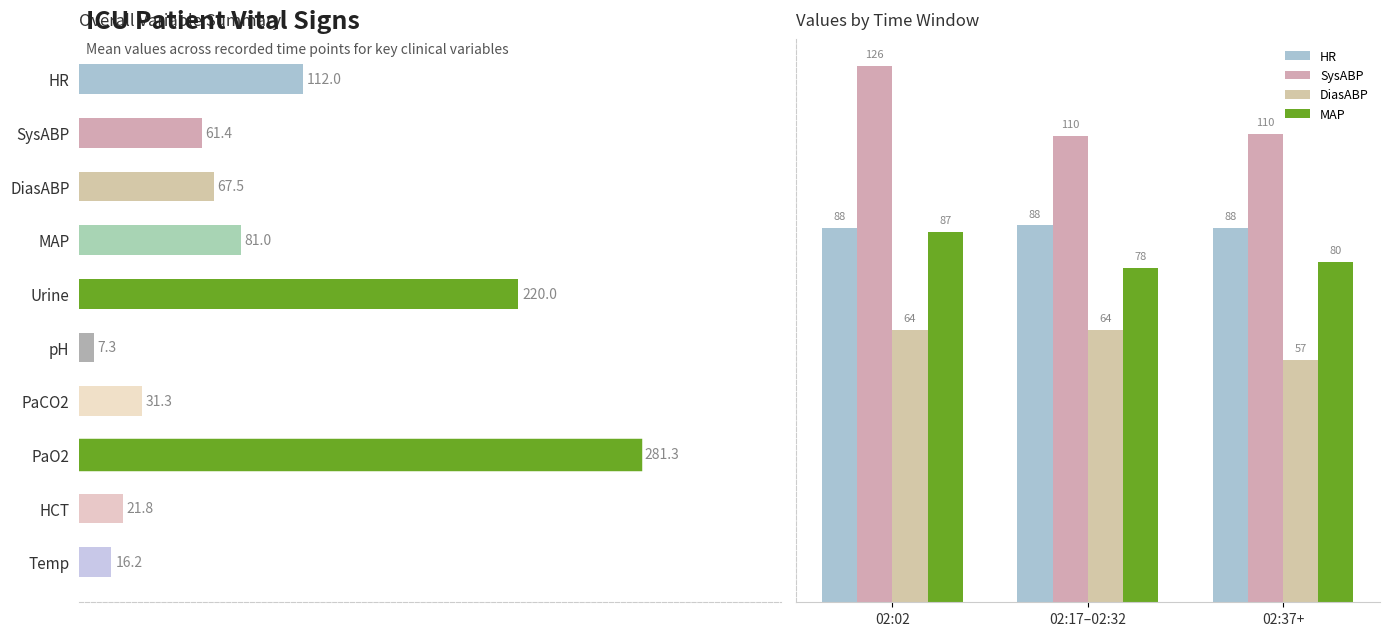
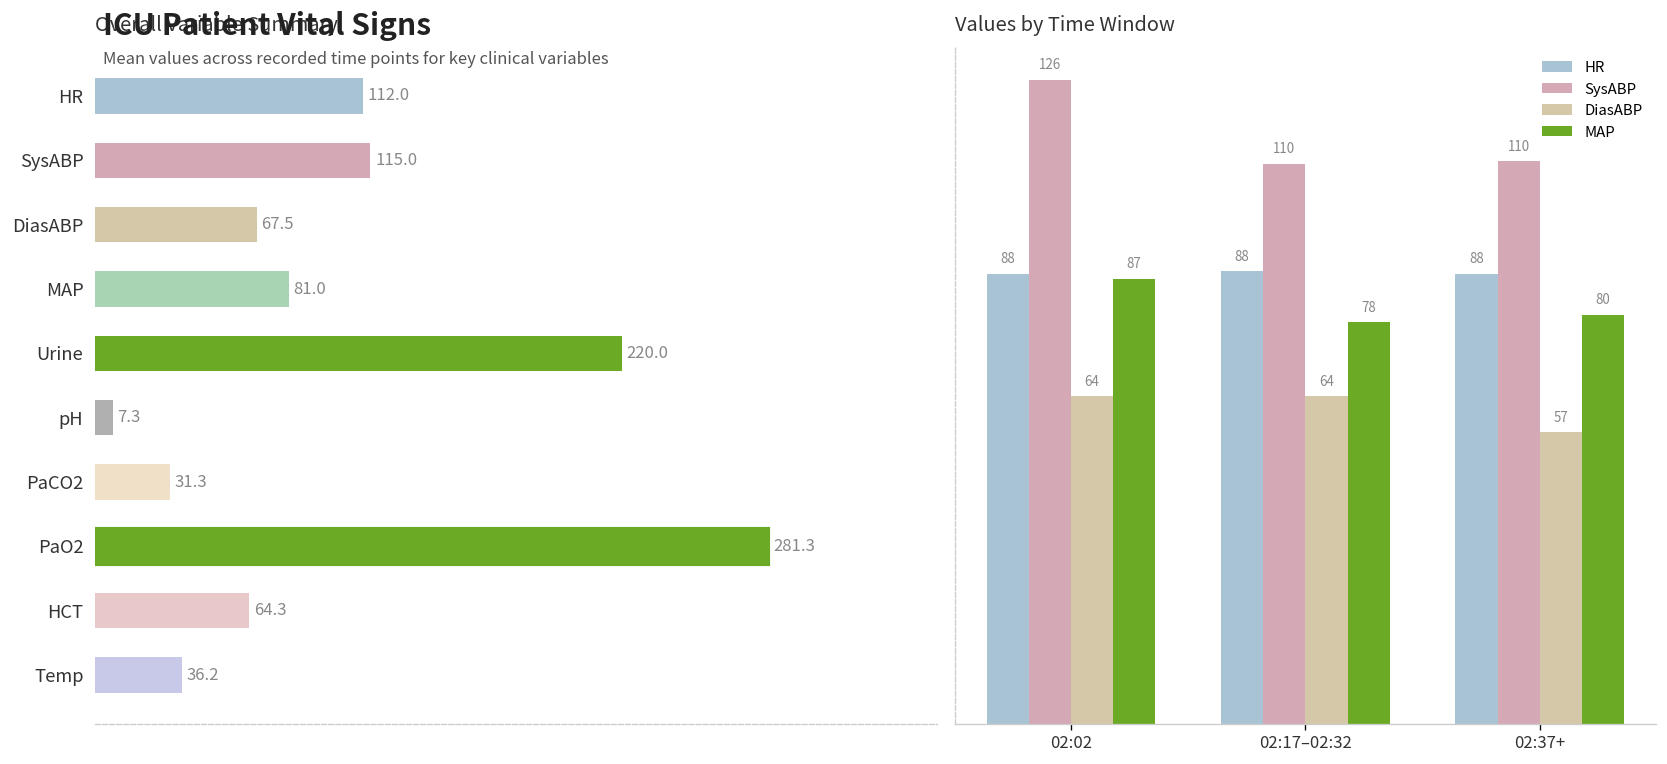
  {
    "Overall Variable Summary": {
      "HR": 112.0,
-     "SysABP": 61.4,
+     "SysABP": 115.0,
      "DiasABP": 67.5,
      "MAP": 81.0,
      "Urine": 220.0,
      "pH": 7.3,
      "PaCO2": 31.3,
      "PaO2": 281.3,
-     "HCT": 21.8,
-     "Temp": 16.2
+     "HCT": 64.3,
+     "Temp": 36.2
    },
    "Values by Time Window": {
      "HR": {
        "02:02": 88,
        "02:17–02:32": 88,
        "02:37+": 88
      },
      "MAP": {
        "02:02": 87,
        "02:17–02:32": 78,
        "02:37+": 80
      }
    }
  }
